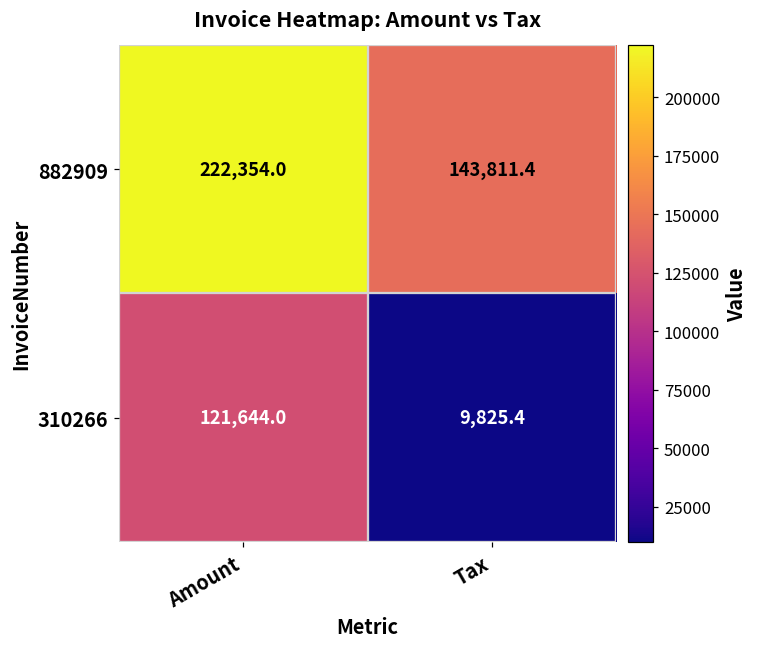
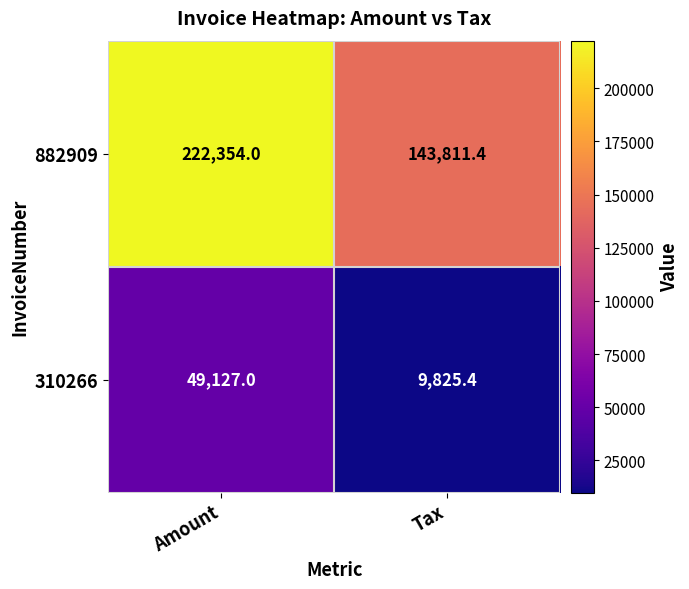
  {
    "882909": {
      "Amount": "222,354.0",
      "Tax": "143,811.4"
    },
    "310266": {
-     "Amount": "121,644.0",
+     "Amount": "49,127.0",
      "Tax": "9,825.4"
    }
  }
